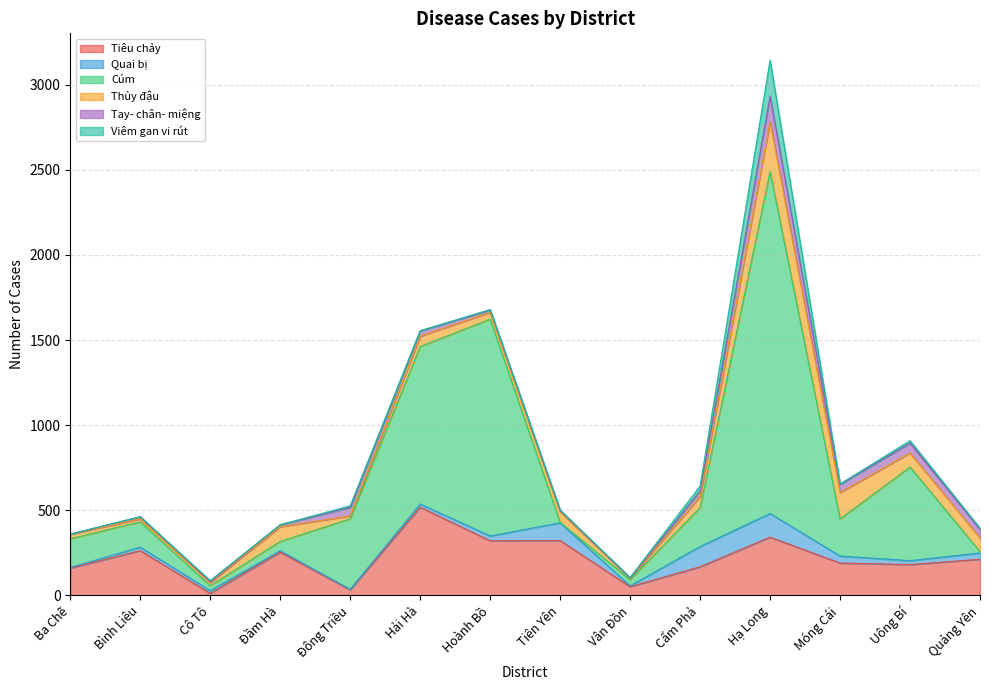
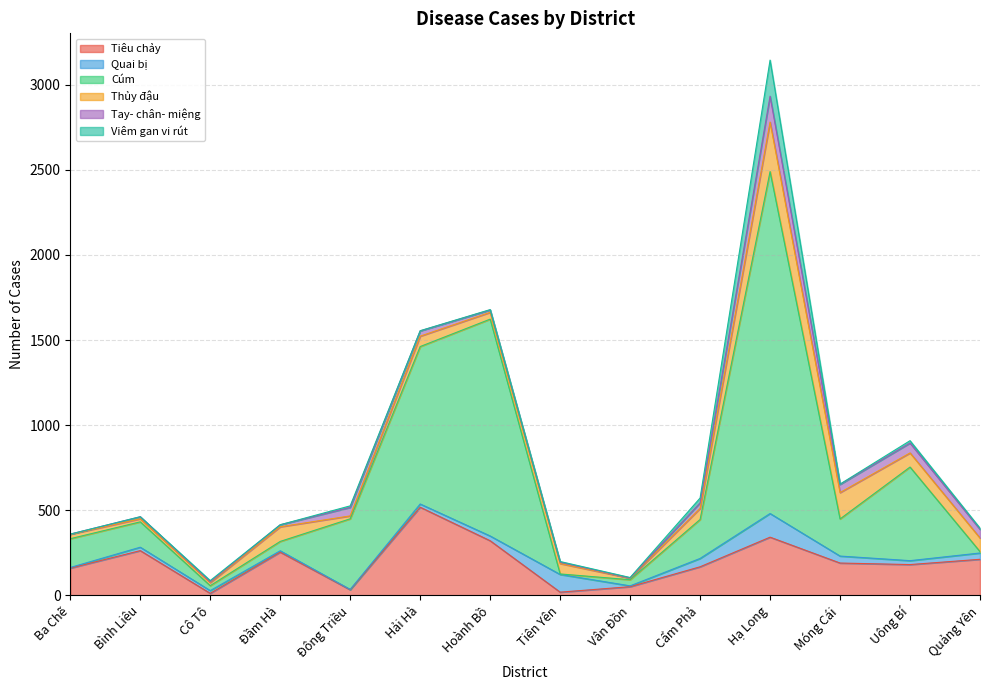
  {
    "Tiêu chảy": {
      "Bình Liêu": 260,
      "Cô Tô": 10,
      "Hải Hà": 520,
      "Hoành Bồ": 320,
-     "Tiên Yên": 320,
+     "Tiên Yên": 20,
      "Cẩm Phả": 170,
      "Hạ Long": 340,
      "Móng Cái": 190,
      "Uông Bí": 180,
      "Quảng Yên": 210
    },
    "Quai bị": {
      "Bình Liêu": 20,
      "Cô Tô": 20,
      "Hải Hà": 20,
      "Hoành Bồ": 30,
-     "Cẩm Phả": 120,
+     "Cẩm Phả": 50,
      "Hạ Long": 140,
      "Móng Cái": 40,
      "Uông Bí": 20
    },
    "Thủy đậu": {
      "Đông Triều": 20,
      "Hải Hà": 60,
      "Cẩm Phả": 70,
      "Hạ Long": 290,
      "Móng Cái": 160,
      "Uông Bí": 80,
      "Quảng Yên": 80
    },
    "Tay- chân- miệng": {
      "Cẩm Phả": 30,
      "Hạ Long": 150
    }
  }
